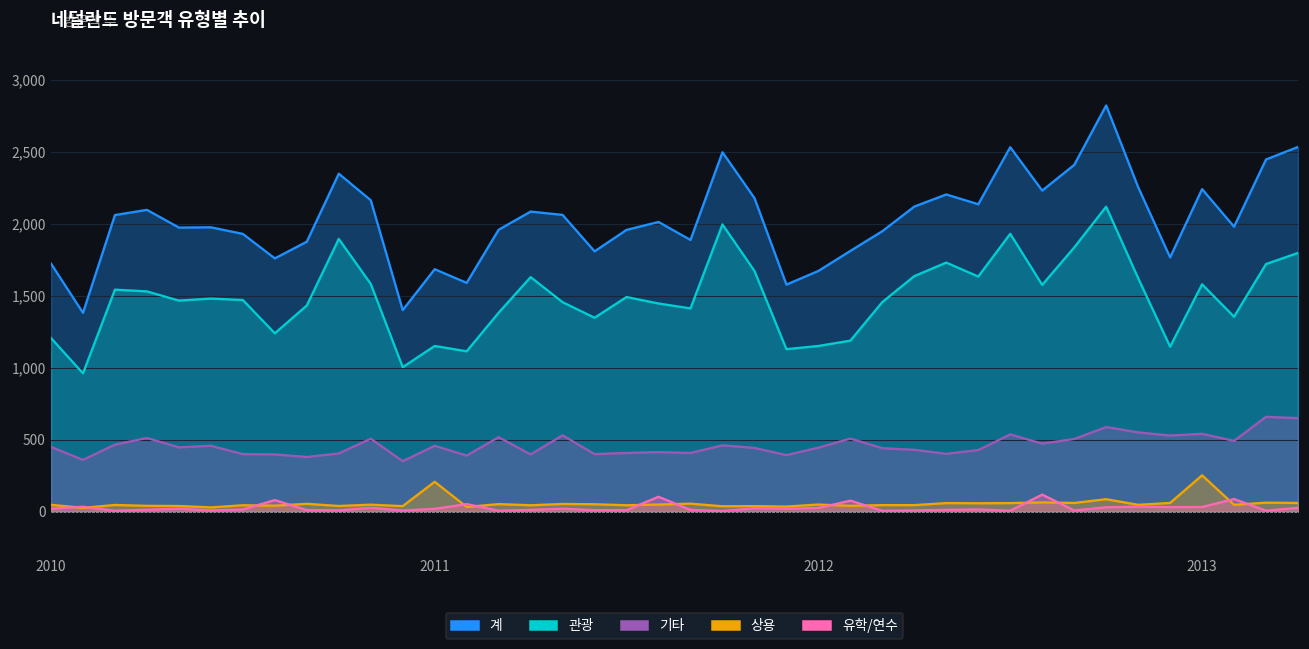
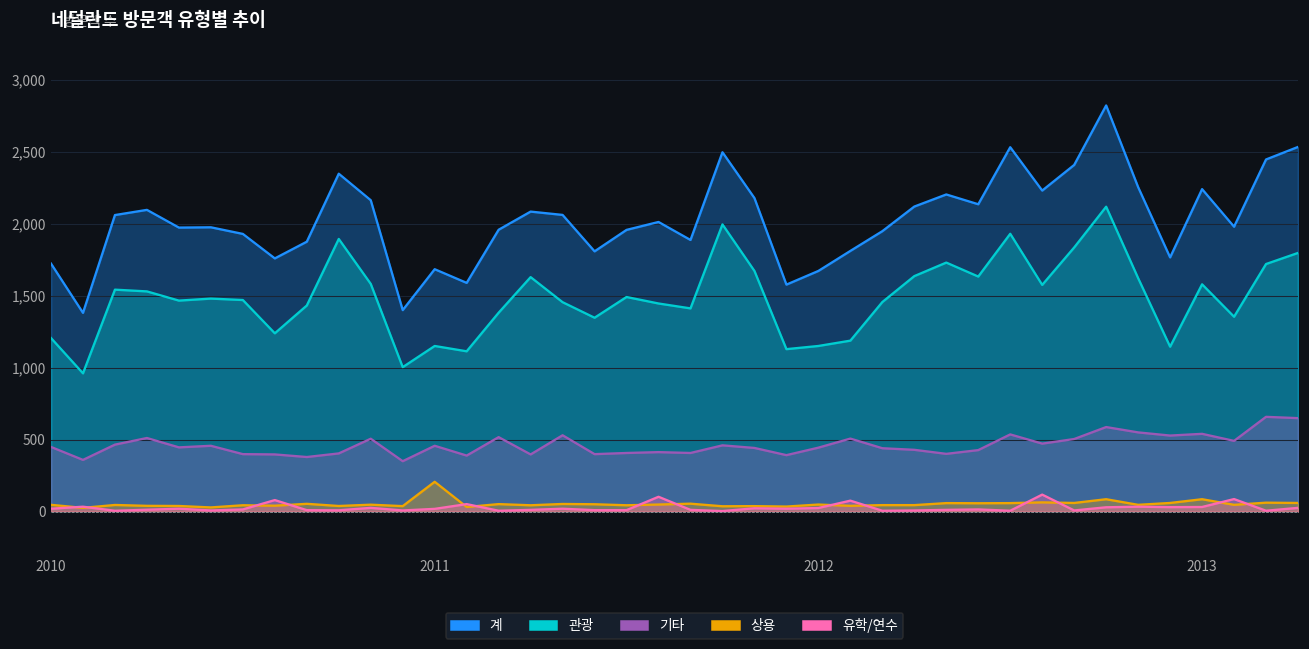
  {
    "상용": {
      "2010": 50,
      "2011": 210,
      "2012": 50,
-     "2013": 250
+     "2013": 90
    }
  }
